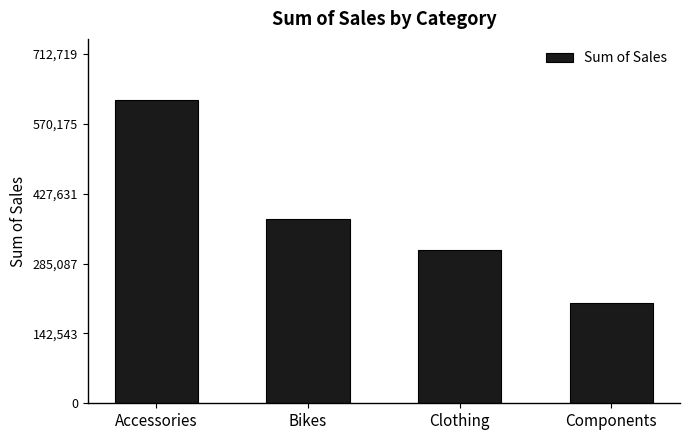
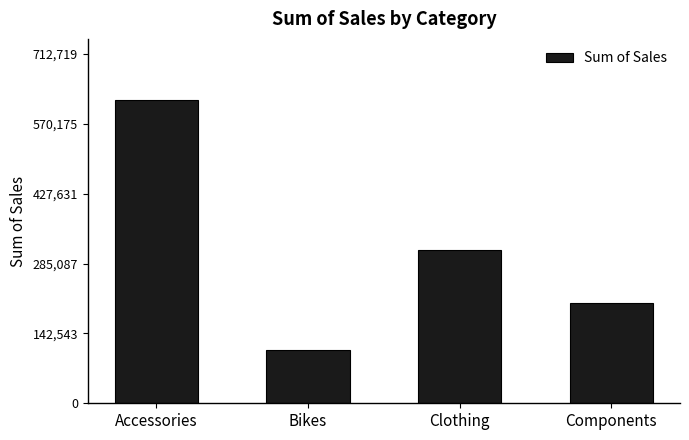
  {
    "Accessories": "620,000",
-   "Bikes": "380,000",
+   "Bikes": "110,000",
    "Clothing": "310,000",
    "Components": "200,000"
  }
